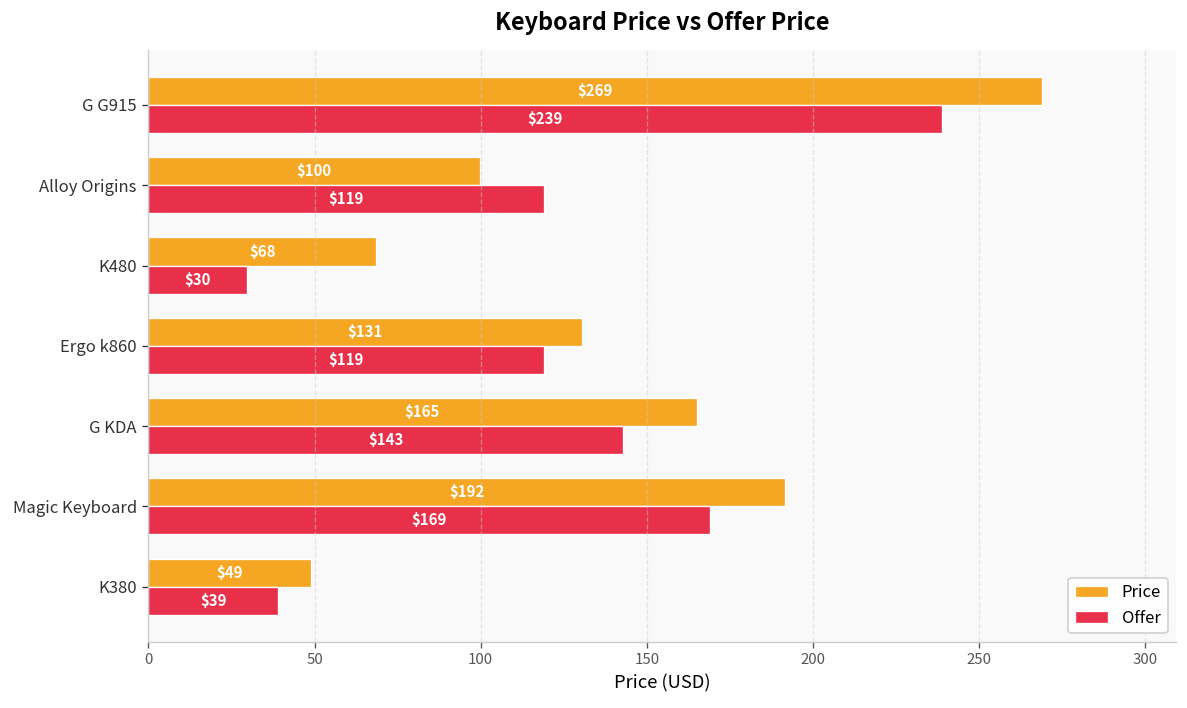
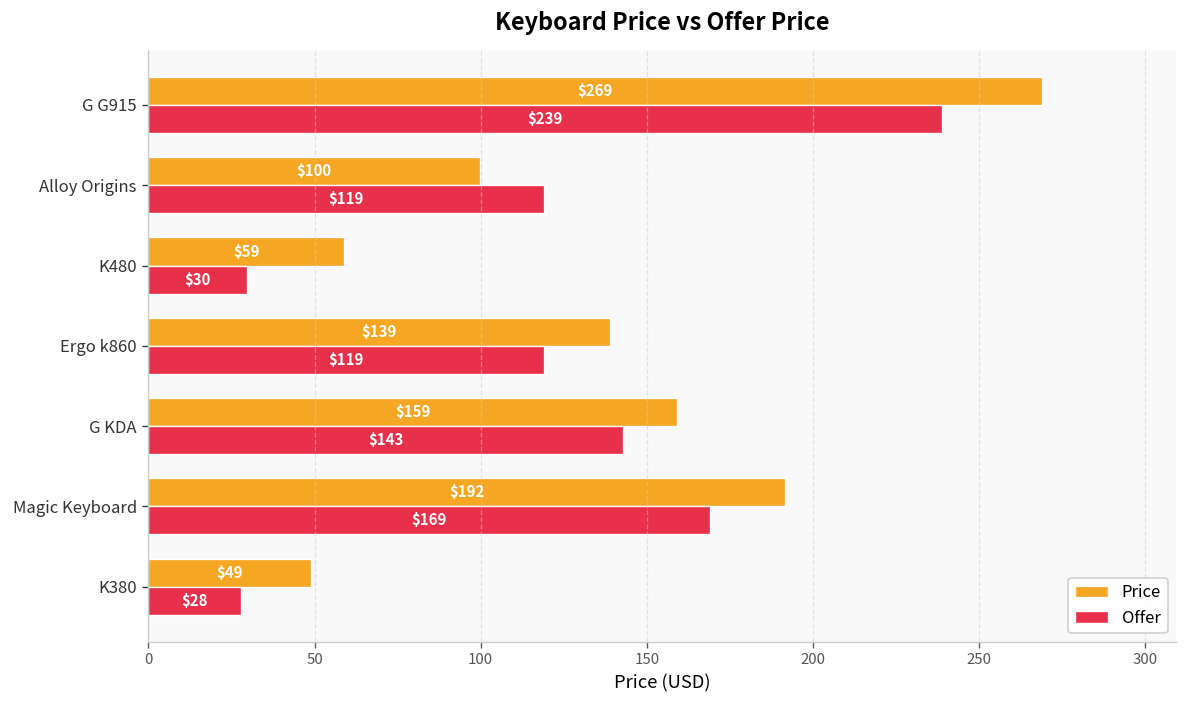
  {
    "Price": {
      "G G915": "$269",
      "Alloy Origins": "$100",
-     "K480": "$68",
-     "Ergo k860": "$131",
-     "G KDA": "$165",
+     "K480": "$59",
+     "Ergo k860": "$139",
+     "G KDA": "$159",
      "Magic Keyboard": "$192",
      "K380": "$49"
    },
    "Offer": {
      "G G915": "$239",
      "Alloy Origins": "$119",
      "K480": "$30",
      "Ergo k860": "$119",
      "G KDA": "$143",
      "Magic Keyboard": "$169",
-     "K380": "$39"
+     "K380": "$28"
    }
  }
